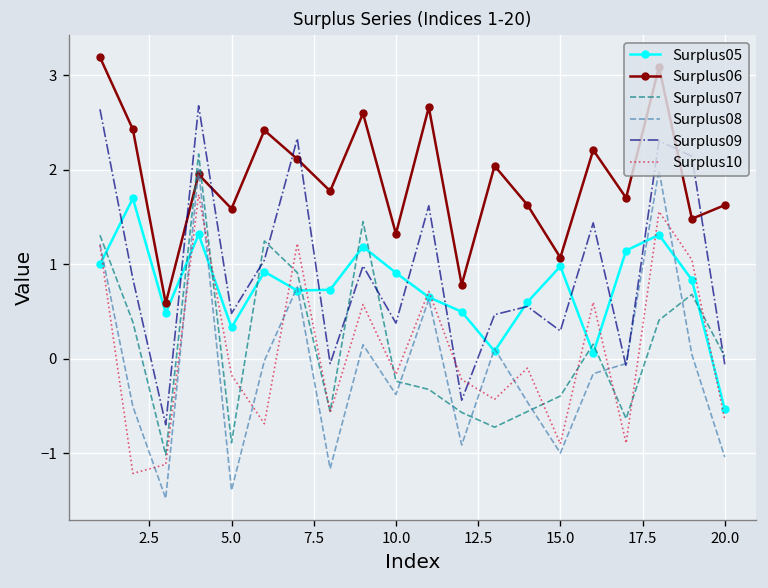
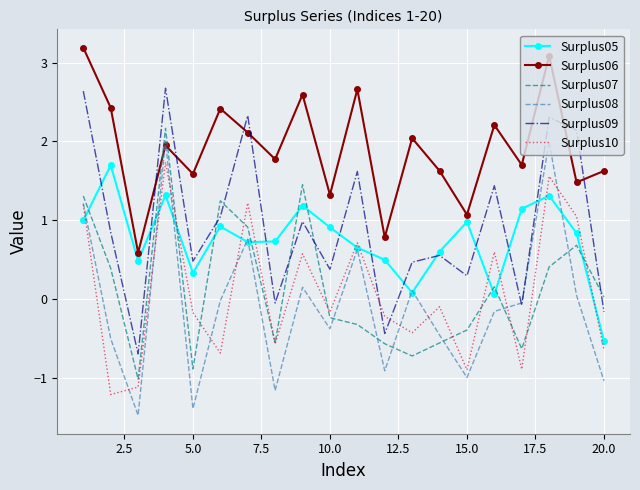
  {
    "Surplus05": {
      "5.0": 0.3,
      "10.0": 0.9,
      "15.0": 1.0,
      "20.0": -0.5
    },
    "Surplus06": {
      "5.0": 1.6,
      "10.0": 1.3,
      "15.0": 1.1,
      "20.0": 1.6
    },
    "Surplus07": {
      "5.0": -0.9,
      "10.0": -0.2,
      "15.0": -0.4,
      "20.0": 0.0
    },
    "Surplus08": {
      "5.0": -1.4,
      "10.0": -0.4,
      "15.0": -1.0,
      "20.0": -1.0
    },
    "Surplus09": {
      "5.0": 0.5,
      "10.0": 0.4,
      "15.0": 0.3,
-     "20.0": -0.1
+     "20.0": -0.2
    },
    "Surplus10": {
      "5.0": -0.2,
      "10.0": -0.2,
      "15.0": -0.9,
      "20.0": -0.6
    }
  }
